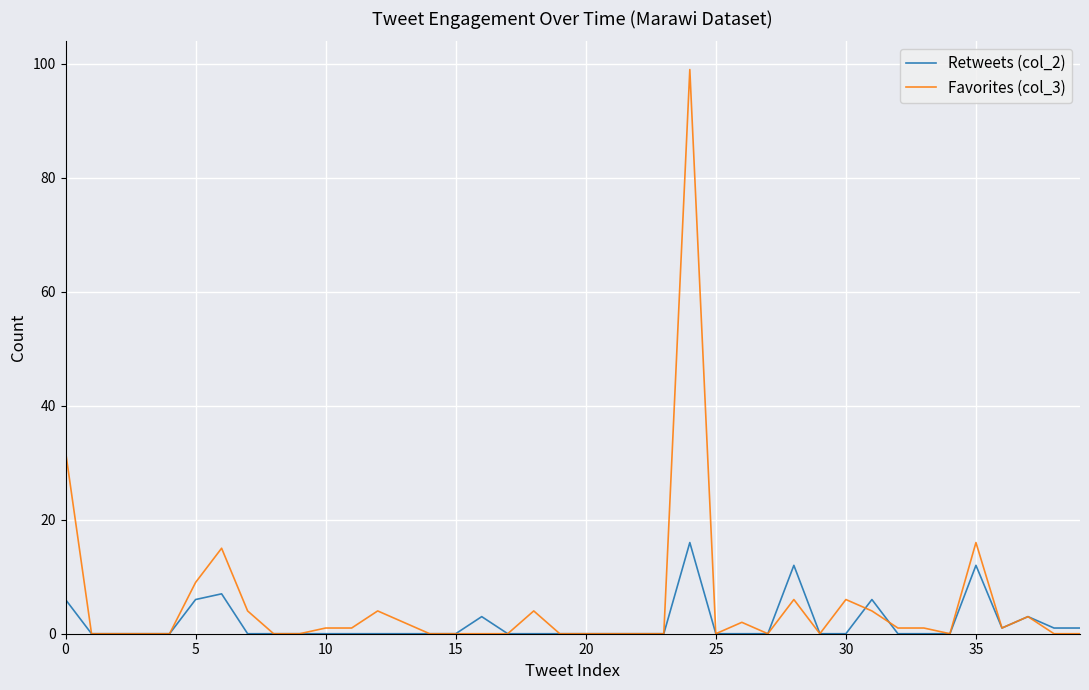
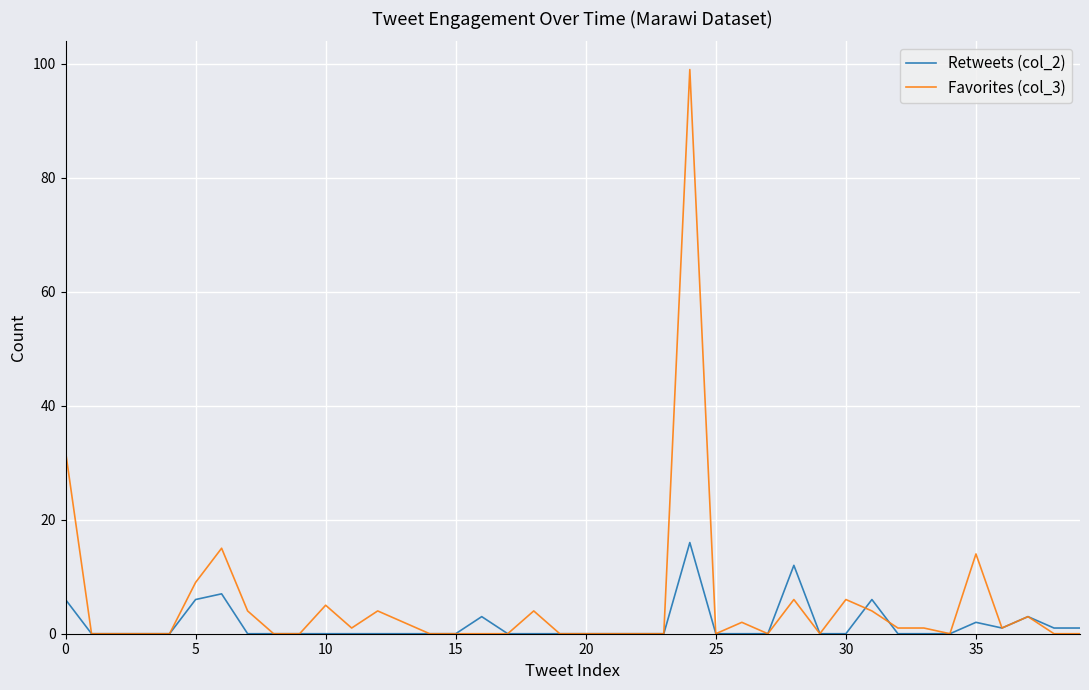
  {
    "Retweets (col_2)": {
      "0": 6,
      "5": 6,
      "10": 0,
      "30": 0,
-     "35": 12
+     "35": 2
    },
    "Favorites (col_3)": {
      "0": 32,
      "5": 9,
-     "10": 1,
+     "10": 5,
      "30": 6,
-     "35": 16
+     "35": 14
    }
  }
